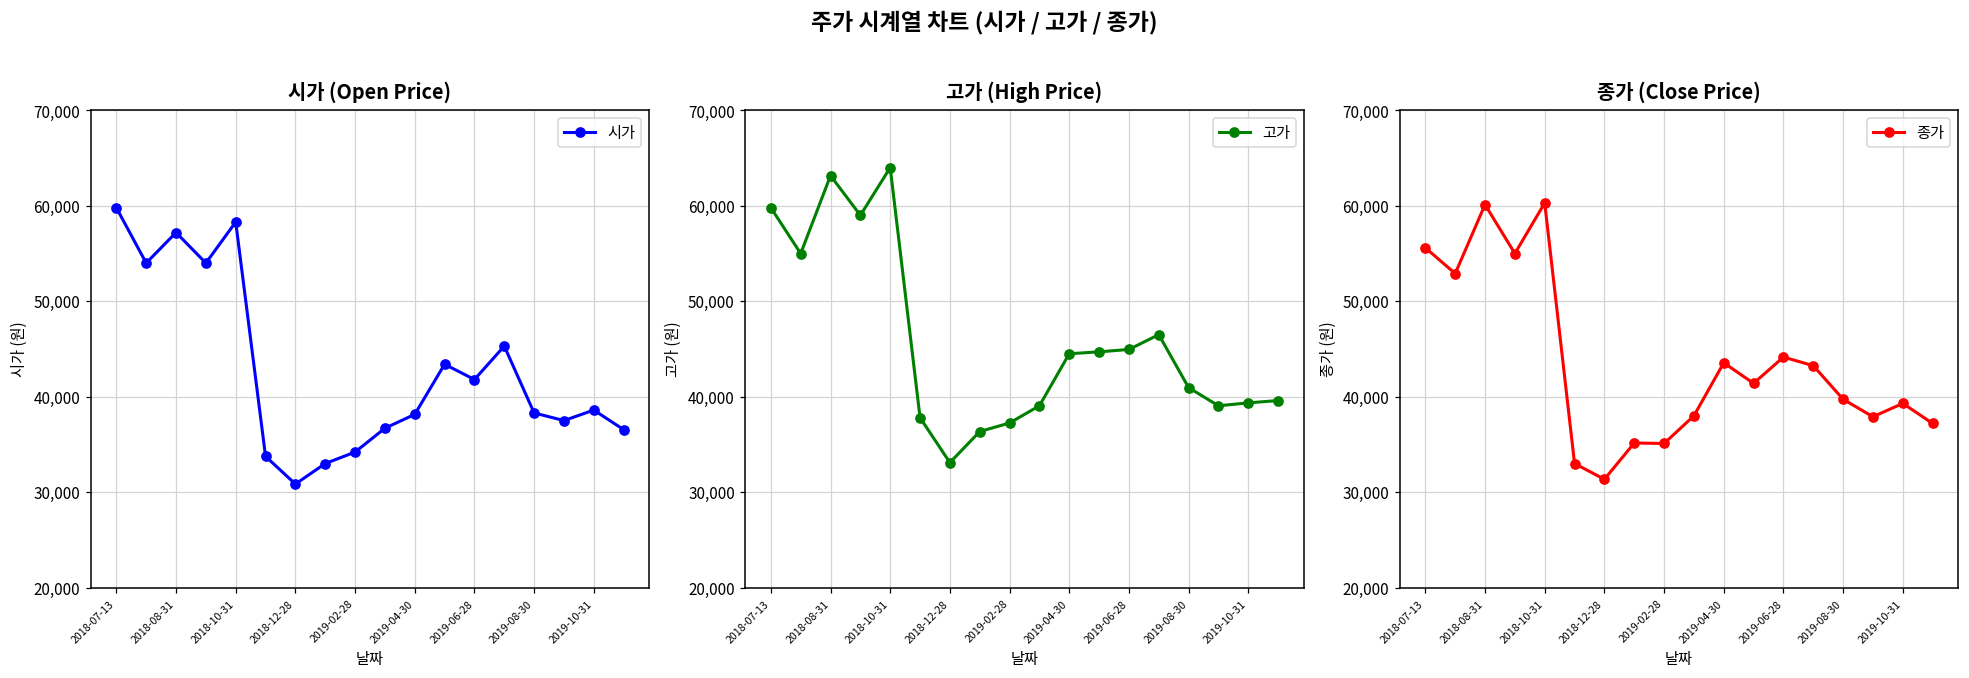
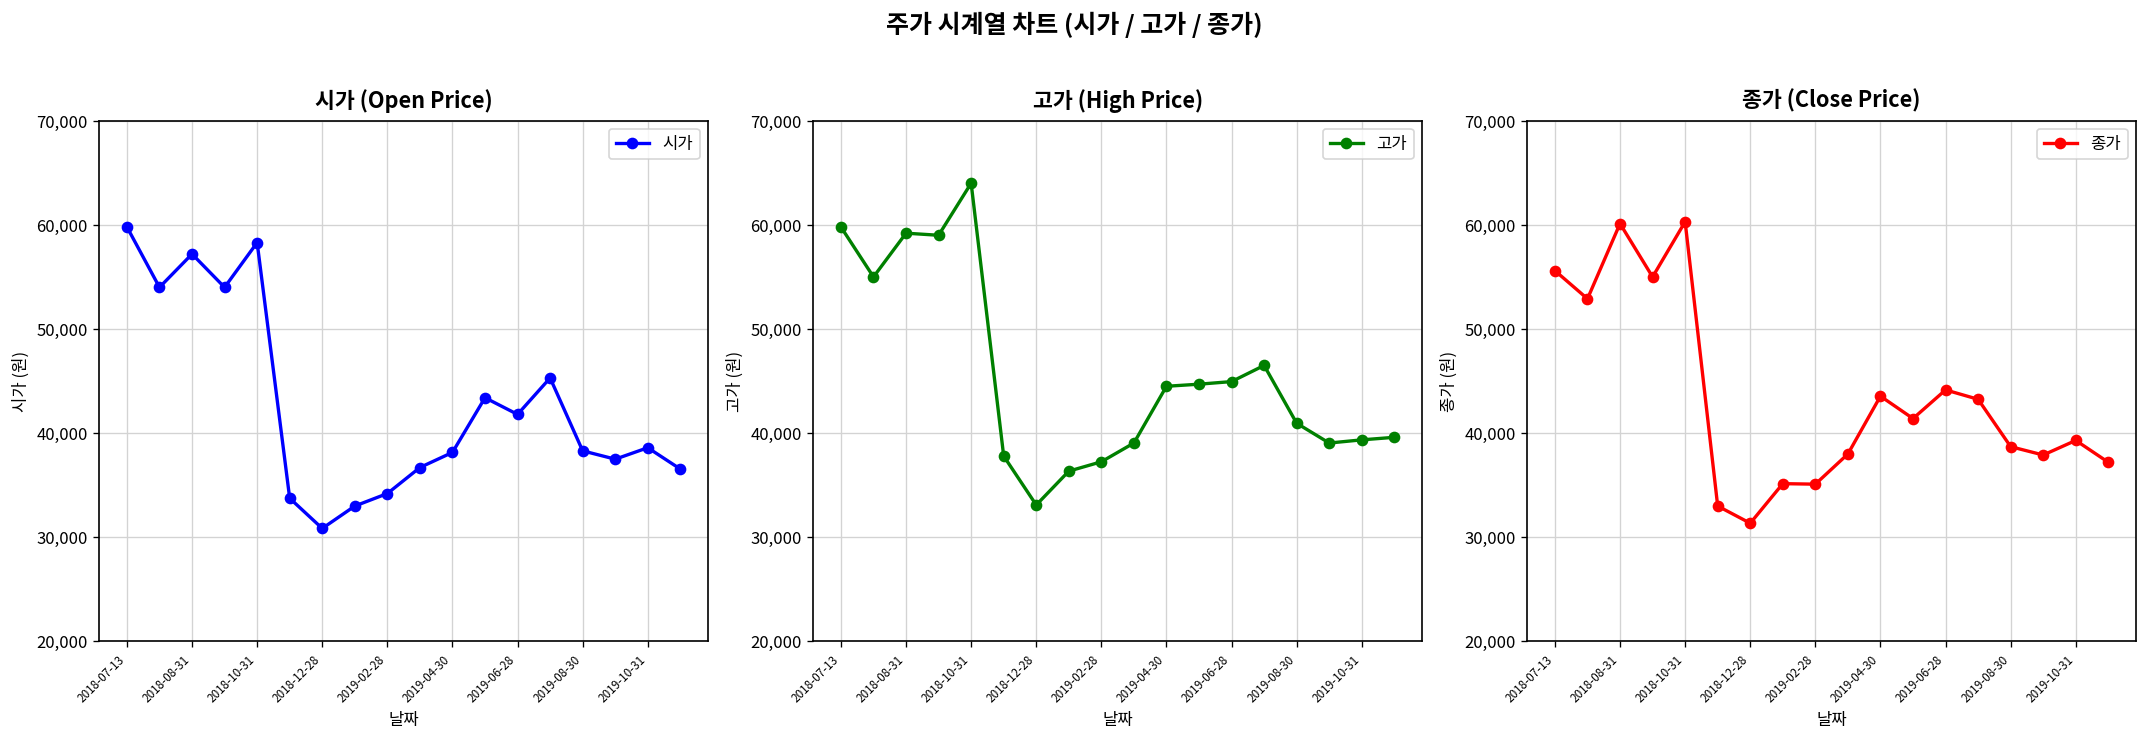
  {
    "시가 (Open Price)": {
      "2018-07-13": "60,000",
      "2018-08-31": "57,000",
      "2018-10-31": "58,000",
      "2018-12-28": "31,000",
      "2019-02-28": "34,000",
      "2019-04-30": "38,000",
      "2019-06-28": "42,000",
      "2019-08-30": "38,000",
      "2019-10-31": "39,000"
    },
    "고가 (High Price)": {
      "2018-07-13": "60,000",
-     "2018-08-31": "63,000",
+     "2018-08-31": "59,000",
      "2018-10-31": "64,000",
      "2018-12-28": "33,000",
      "2019-02-28": "37,000",
      "2019-04-30": "45,000",
      "2019-06-28": "45,000",
      "2019-08-30": "41,000",
      "2019-10-31": "39,000"
    },
    "종가 (Close Price)": {
      "2018-07-13": "56,000",
      "2018-08-31": "60,000",
      "2018-10-31": "60,000",
      "2018-12-28": "31,000",
      "2019-02-28": "35,000",
      "2019-04-30": "44,000",
      "2019-06-28": "44,000",
-     "2019-08-30": "40,000",
+     "2019-08-30": "39,000",
      "2019-10-31": "39,000"
    }
  }
